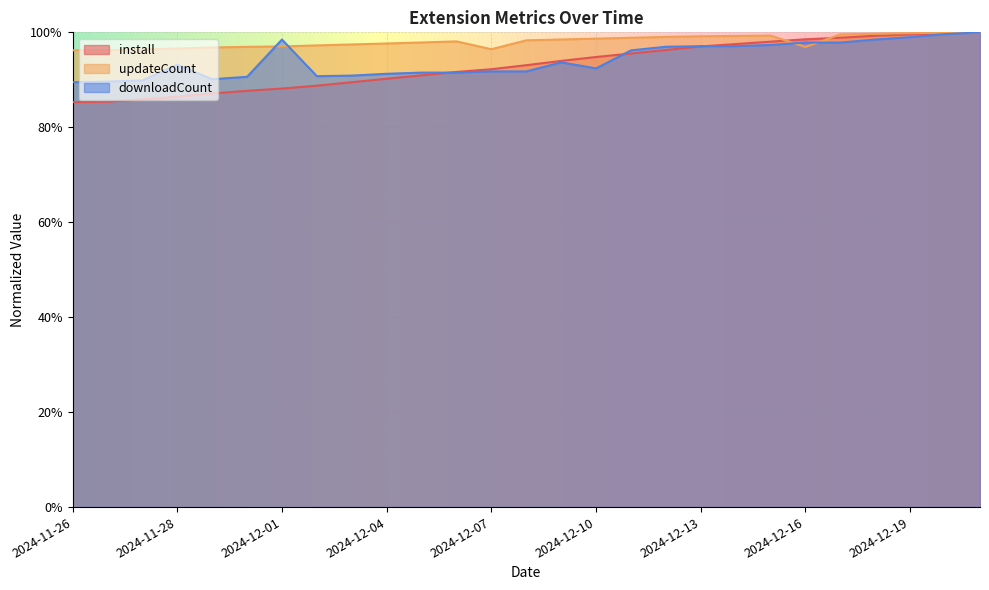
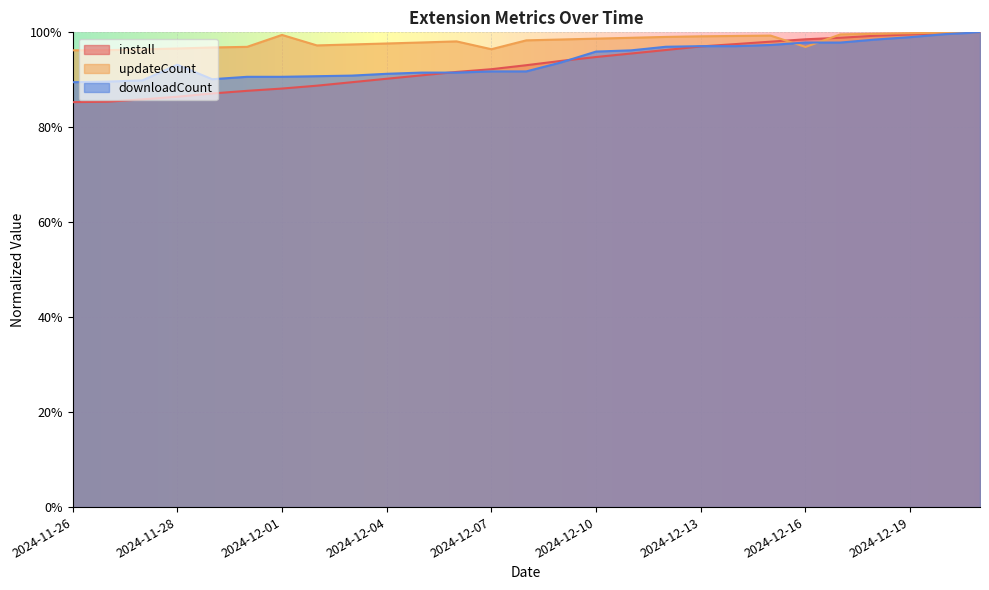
  {
    "install": {
      "2024-12-01": "88%",
      "2024-12-04": "90%",
      "2024-12-10": "95%",
      "2024-12-16": "99%"
    },
    "updateCount": {
-     "2024-12-01": "97%",
+     "2024-12-01": "99%",
      "2024-12-04": "98%",
      "2024-12-07": "96%",
      "2024-12-10": "99%",
      "2024-12-13": "99%",
      "2024-12-16": "97%"
    },
    "downloadCount": {
-     "2024-12-01": "98%",
+     "2024-12-01": "91%",
      "2024-12-04": "91%",
-     "2024-12-10": "92%",
+     "2024-12-10": "96%",
      "2024-12-16": "98%",
      "2024-12-19": "99%"
    }
  }
